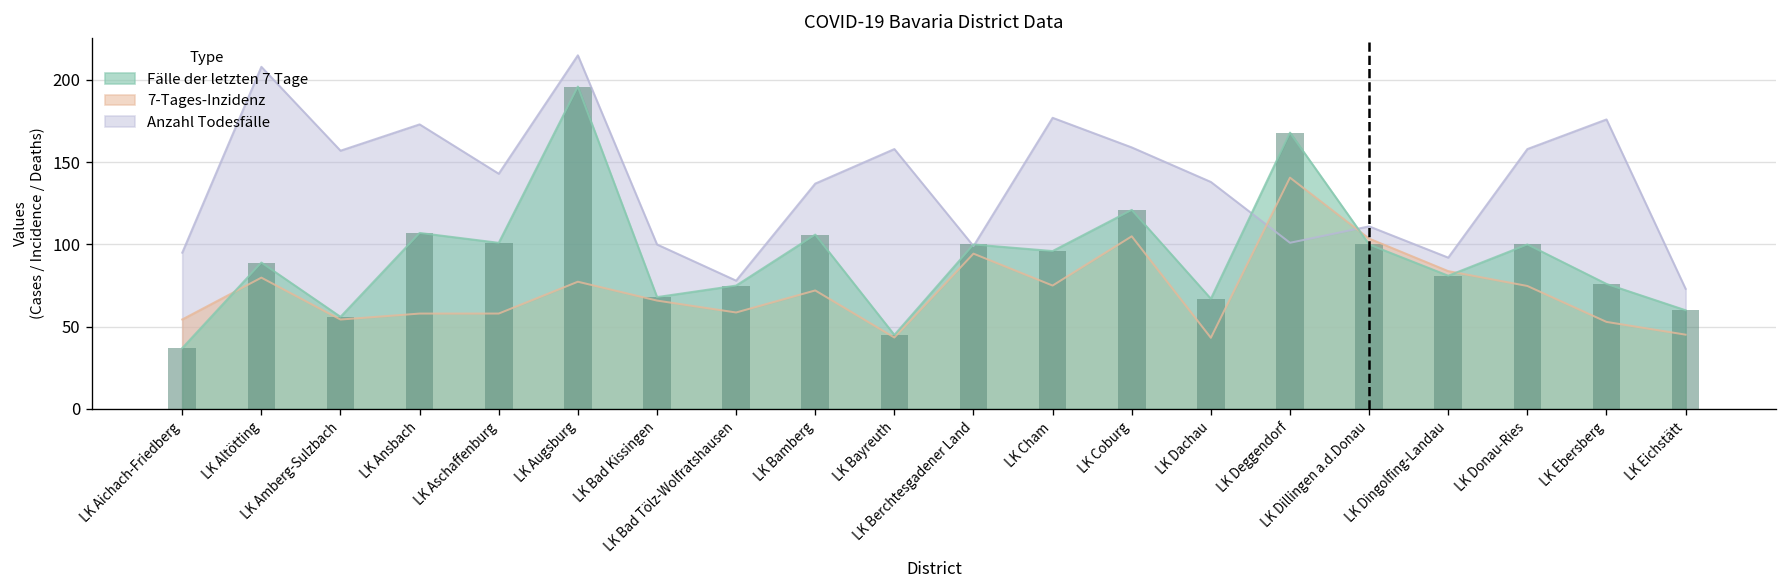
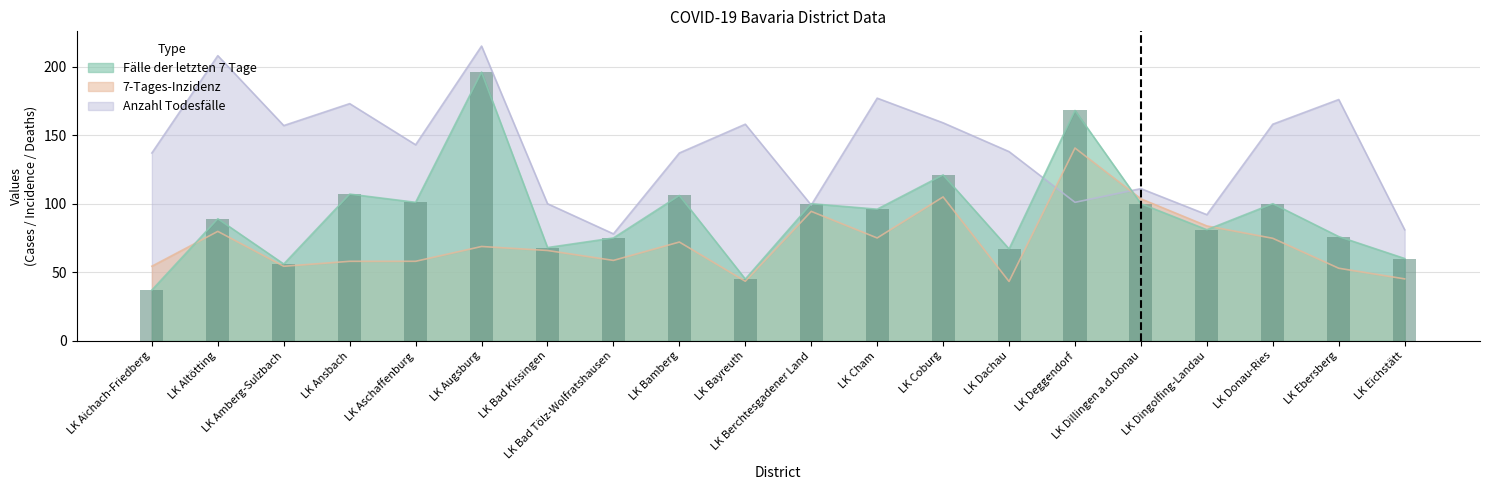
  {
    "Anzahl Todesfälle": {
-     "LK Aichach-Friedberg": 95,
+     "LK Aichach-Friedberg": 137,
      "LK Altötting": 208,
      "LK Amberg-Sulzbach": 157,
      "LK Ansbach": 173,
      "LK Aschaffenburg": 143,
      "LK Augsburg": 215,
      "LK Bad Kissingen": 100,
      "LK Bad Tölz-Wolfratshausen": 78,
      "LK Bamberg": 137,
      "LK Bayreuth": 158,
      "LK Cham": 177,
      "LK Coburg": 159,
      "LK Dachau": 138,
      "LK Deggendorf": 101,
      "LK Dillingen a.d.Donau": 111,
      "LK Dingolfing-Landau": 92,
      "LK Donau-Ries": 158,
      "LK Ebersberg": 176,
-     "LK Eichstätt": 73
+     "LK Eichstätt": 81
    },
    "7-Tages-Inzidenz": {
      "LK Aichach-Friedberg": 54,
      "LK Altötting": 80,
      "LK Ansbach": 58,
      "LK Aschaffenburg": 58,
-     "LK Augsburg": 77,
+     "LK Augsburg": 69,
      "LK Bad Kissingen": 66,
      "LK Bad Tölz-Wolfratshausen": 59,
      "LK Bamberg": 72,
      "LK Berchtesgadener Land": 94,
      "LK Cham": 75,
      "LK Coburg": 105,
      "LK Dachau": 43,
      "LK Deggendorf": 141,
      "LK Dillingen a.d.Donau": 104,
      "LK Dingolfing-Landau": 84,
      "LK Donau-Ries": 75,
      "LK Ebersberg": 53,
      "LK Eichstätt": 45
    }
  }
